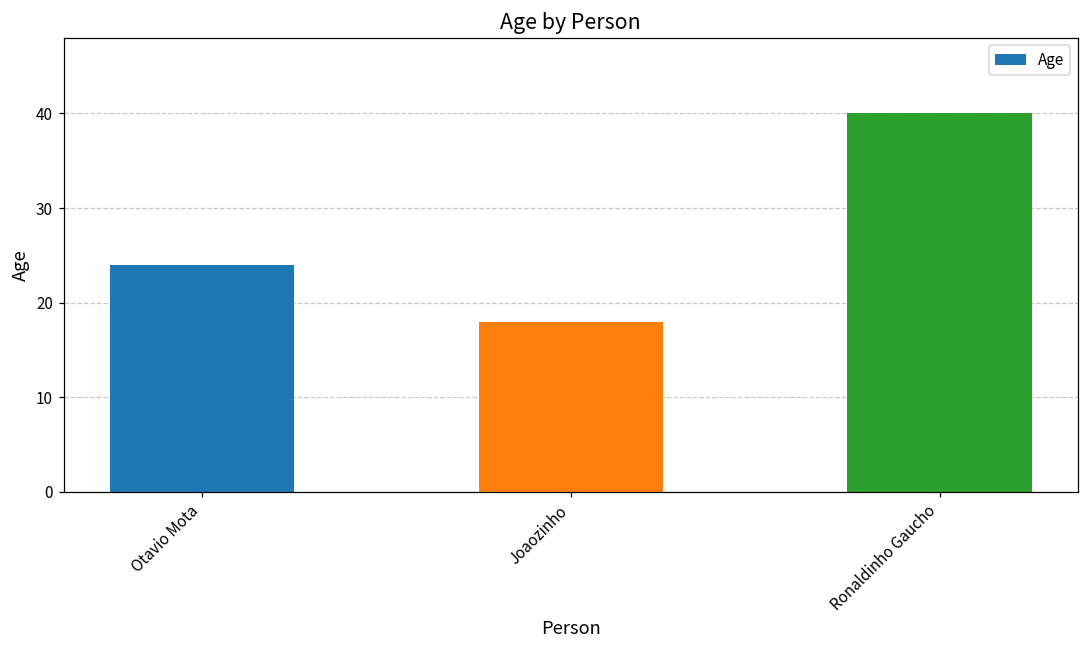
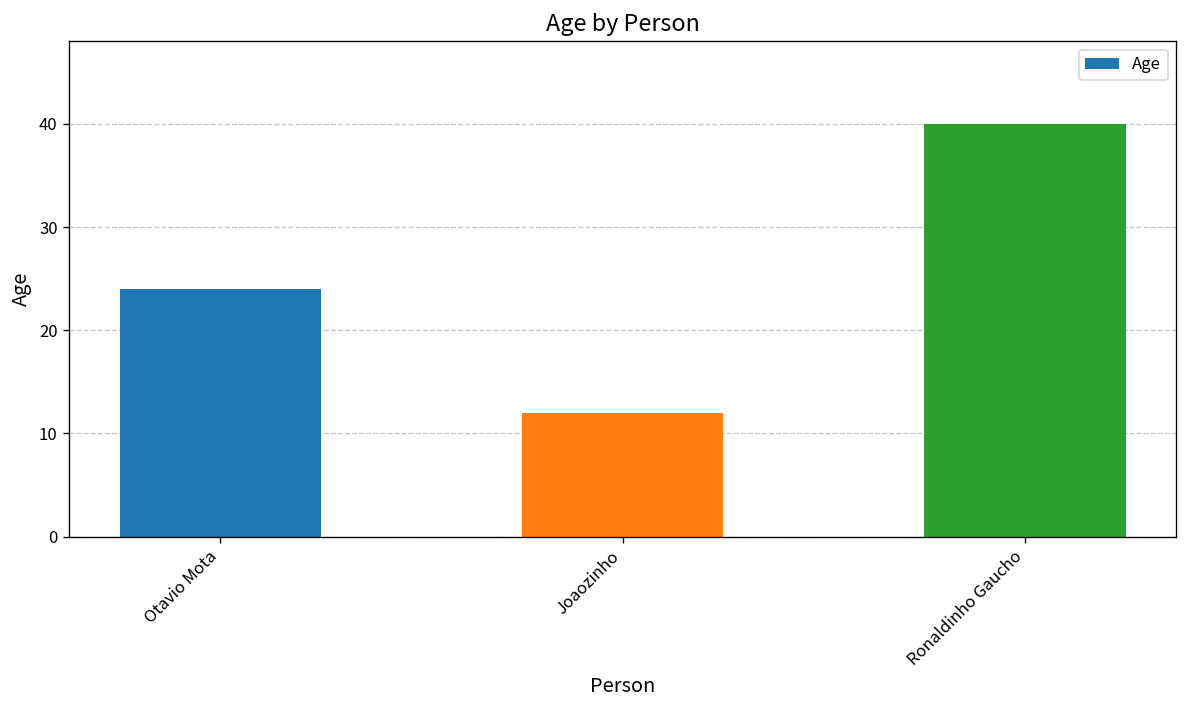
  {
    "Otavio Mota": 24,
-   "Joaozinho": 18,
+   "Joaozinho": 12,
    "Ronaldinho Gaucho": 40
  }
